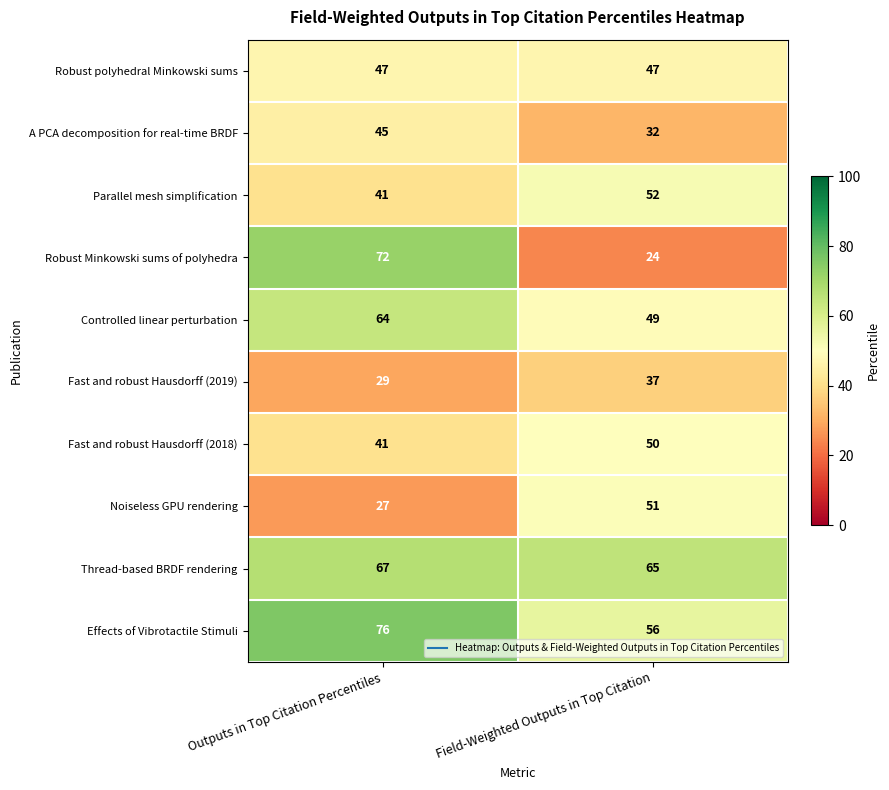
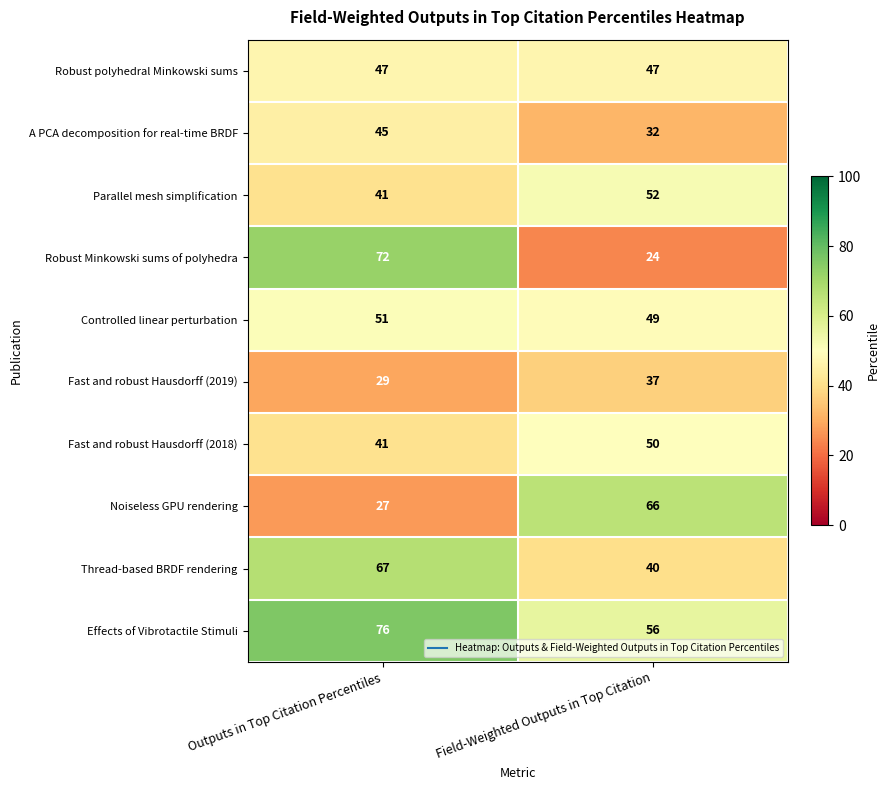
  {
    "Robust polyhedral Minkowski sums": {
      "Outputs in Top Citation Percentiles": 47,
      "Field-Weighted Outputs in Top Citation": 47
    },
    "A PCA decomposition for real-time BRDF": {
      "Outputs in Top Citation Percentiles": 45,
      "Field-Weighted Outputs in Top Citation": 32
    },
    "Parallel mesh simplification": {
      "Outputs in Top Citation Percentiles": 41,
      "Field-Weighted Outputs in Top Citation": 52
    },
    "Robust Minkowski sums of polyhedra": {
      "Outputs in Top Citation Percentiles": 72,
      "Field-Weighted Outputs in Top Citation": 24
    },
    "Controlled linear perturbation": {
-     "Outputs in Top Citation Percentiles": 64,
+     "Outputs in Top Citation Percentiles": 51,
      "Field-Weighted Outputs in Top Citation": 49
    },
    "Fast and robust Hausdorff (2019)": {
      "Outputs in Top Citation Percentiles": 29,
      "Field-Weighted Outputs in Top Citation": 37
    },
    "Fast and robust Hausdorff (2018)": {
      "Outputs in Top Citation Percentiles": 41,
      "Field-Weighted Outputs in Top Citation": 50
    },
    "Noiseless GPU rendering": {
      "Outputs in Top Citation Percentiles": 27,
-     "Field-Weighted Outputs in Top Citation": 51
+     "Field-Weighted Outputs in Top Citation": 66
    },
    "Thread-based BRDF rendering": {
      "Outputs in Top Citation Percentiles": 67,
-     "Field-Weighted Outputs in Top Citation": 65
+     "Field-Weighted Outputs in Top Citation": 40
    },
    "Effects of Vibrotactile Stimuli": {
      "Outputs in Top Citation Percentiles": 76,
      "Field-Weighted Outputs in Top Citation": 56
    }
  }
